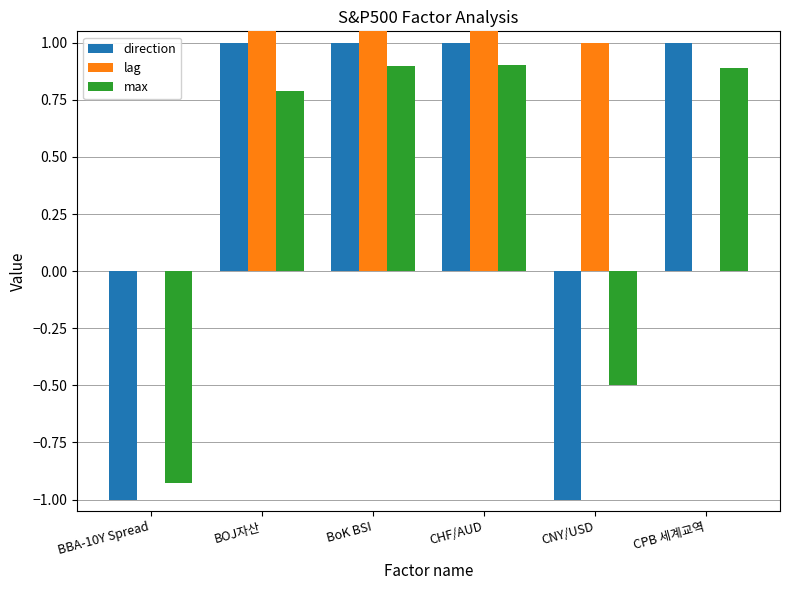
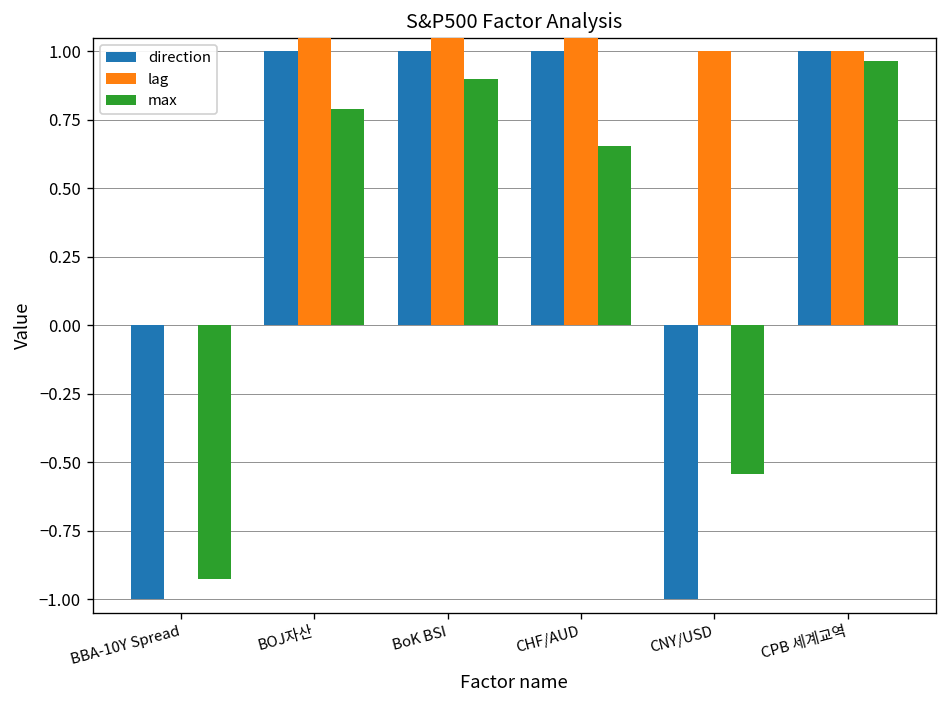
  {
    "direction": {
      "BBA-10Y Spread": -1.00,
      "BOJ자산": 1.00,
      "BoK BSI": 1.00,
      "CHF/AUD": 1.00,
      "CNY/USD": -1.00,
      "CPB 세계교역": 1.00
    },
    "lag": {
      "BBA-10Y Spread": 0,
      "CNY/USD": 1,
-     "CPB 세계교역": 0
+     "CPB 세계교역": 1
    },
    "max": {
      "BBA-10Y Spread": -0.93,
      "BOJ자산": 0.79,
      "BoK BSI": 0.90,
-     "CHF/AUD": 0.90,
-     "CNY/USD": -0.50,
-     "CPB 세계교역": 0.89
+     "CHF/AUD": 0.66,
+     "CNY/USD": -0.54,
+     "CPB 세계교역": 0.96
    }
  }
